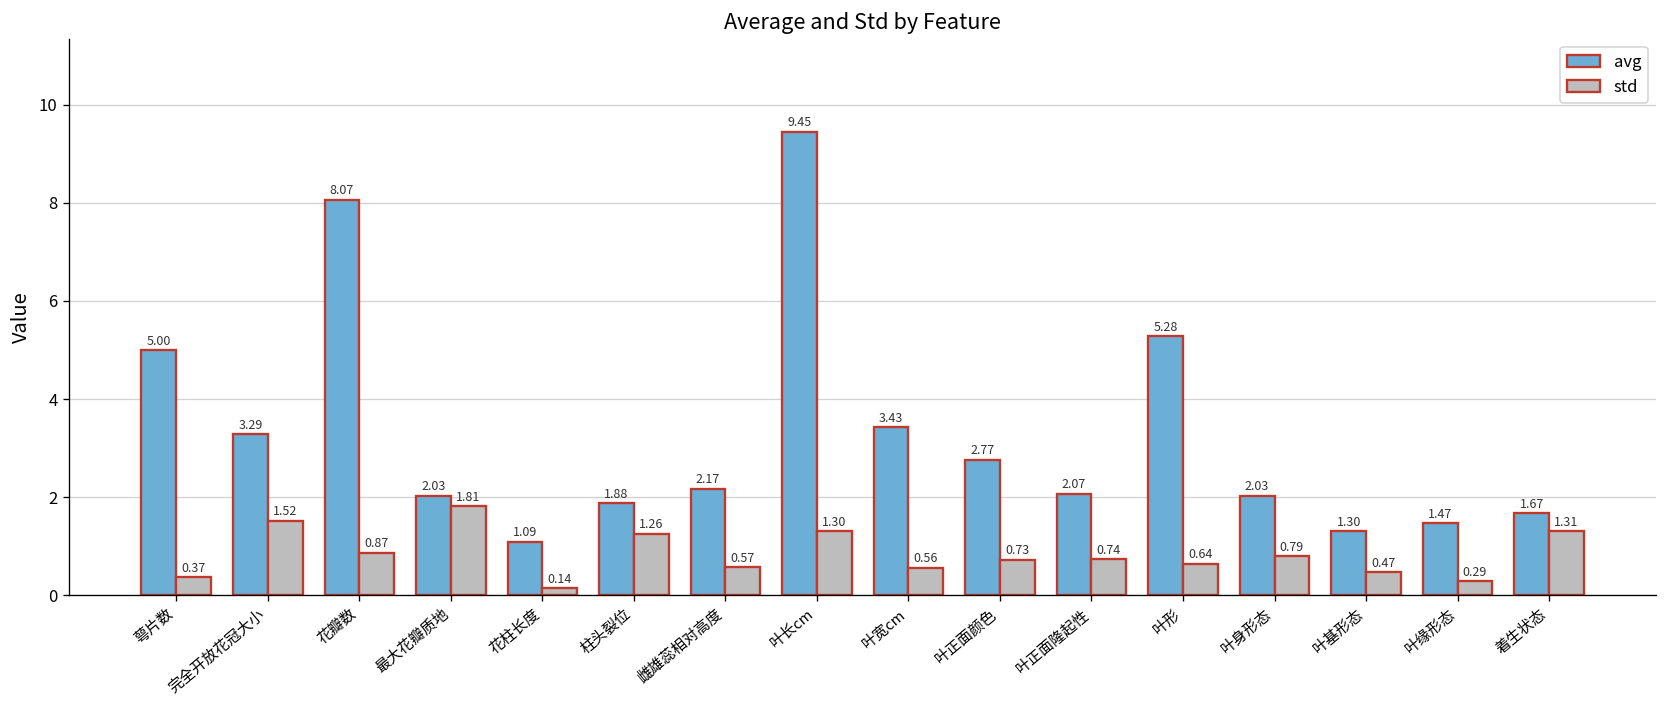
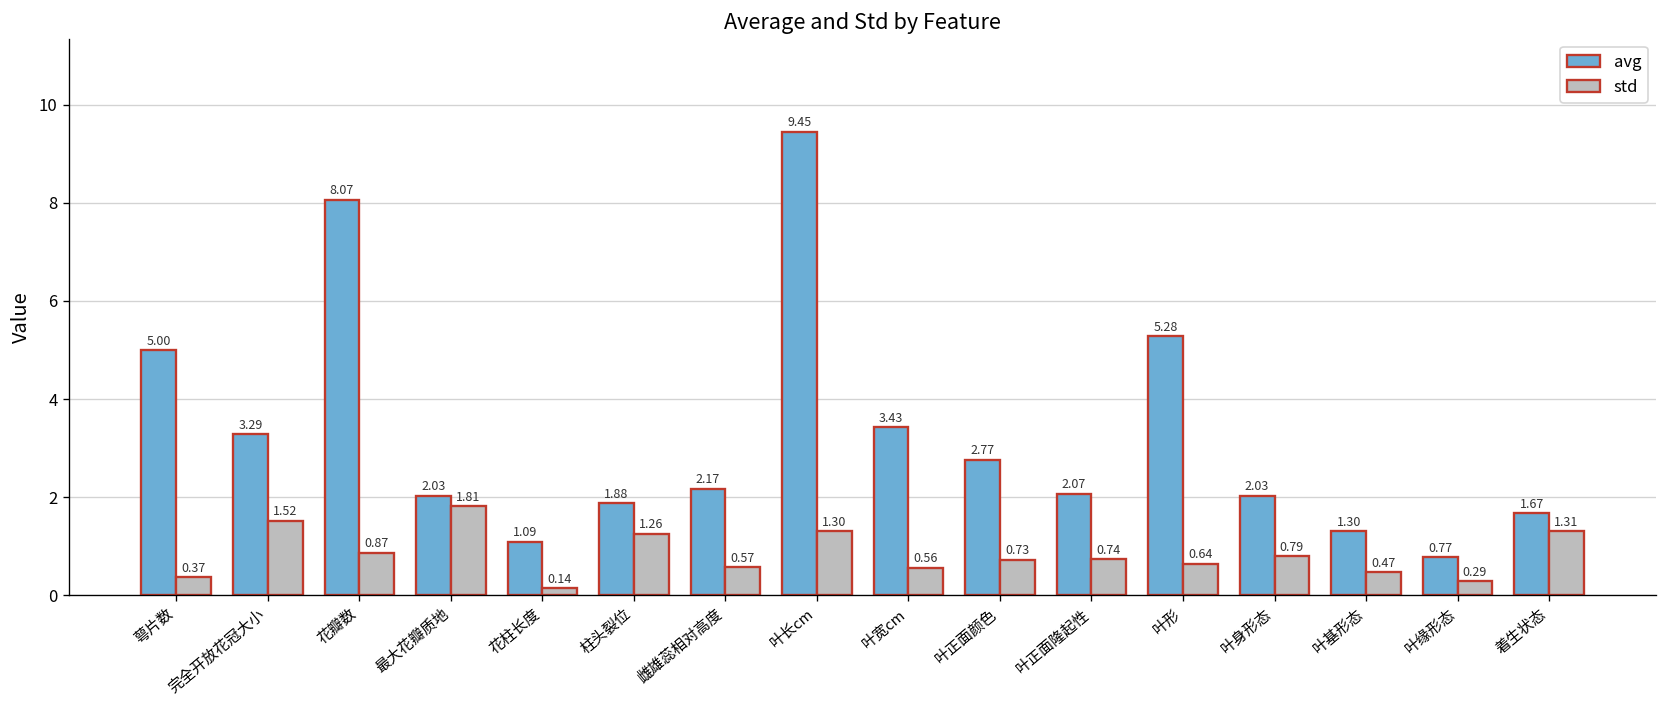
  {
    "avg": {
      "萼片数": 5.00,
      "完全开放花冠大小": 3.29,
      "花瓣数": 8.07,
      "最大花瓣质地": 2.03,
      "花柱长度": 1.09,
      "柱头裂位": 1.88,
      "雌雄蕊相对高度": 2.17,
      "叶长cm": 9.45,
      "叶宽cm": 3.43,
      "叶正面颜色": 2.77,
      "叶正面隆起性": 2.07,
      "叶形": 5.28,
      "叶身形态": 2.03,
      "叶基形态": 1.30,
-     "叶缘形态": 1.47,
+     "叶缘形态": 0.77,
      "着生状态": 1.67
    },
    "std": {
      "萼片数": 0.37,
      "完全开放花冠大小": 1.52,
      "花瓣数": 0.87,
      "最大花瓣质地": 1.81,
      "花柱长度": 0.14,
      "柱头裂位": 1.26,
      "雌雄蕊相对高度": 0.57,
      "叶长cm": 1.30,
      "叶宽cm": 0.56,
      "叶正面颜色": 0.73,
      "叶正面隆起性": 0.74,
      "叶形": 0.64,
      "叶身形态": 0.79,
      "叶基形态": 0.47,
      "叶缘形态": 0.29,
      "着生状态": 1.31
    }
  }
